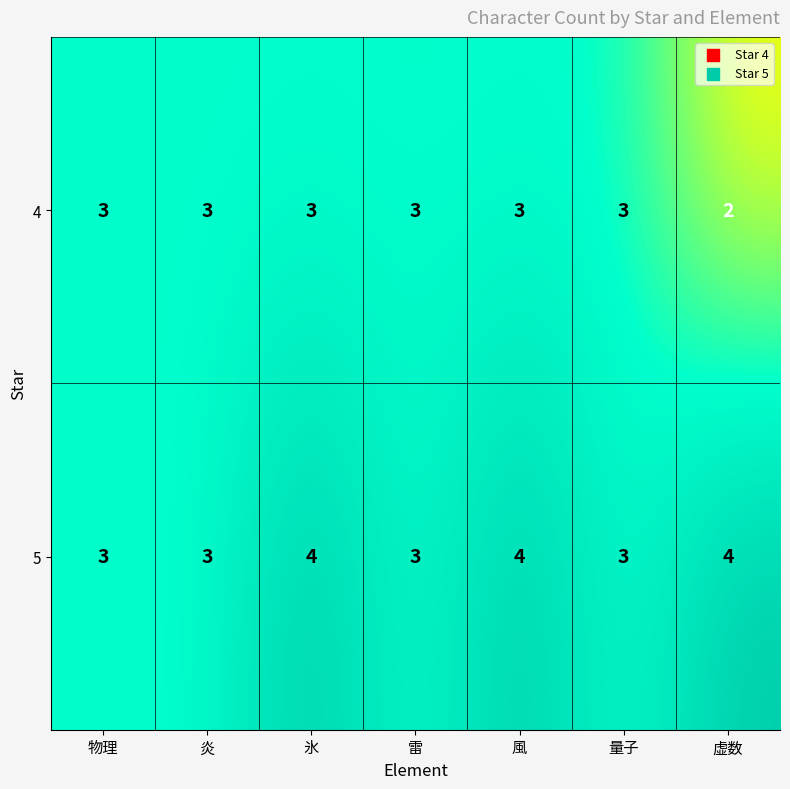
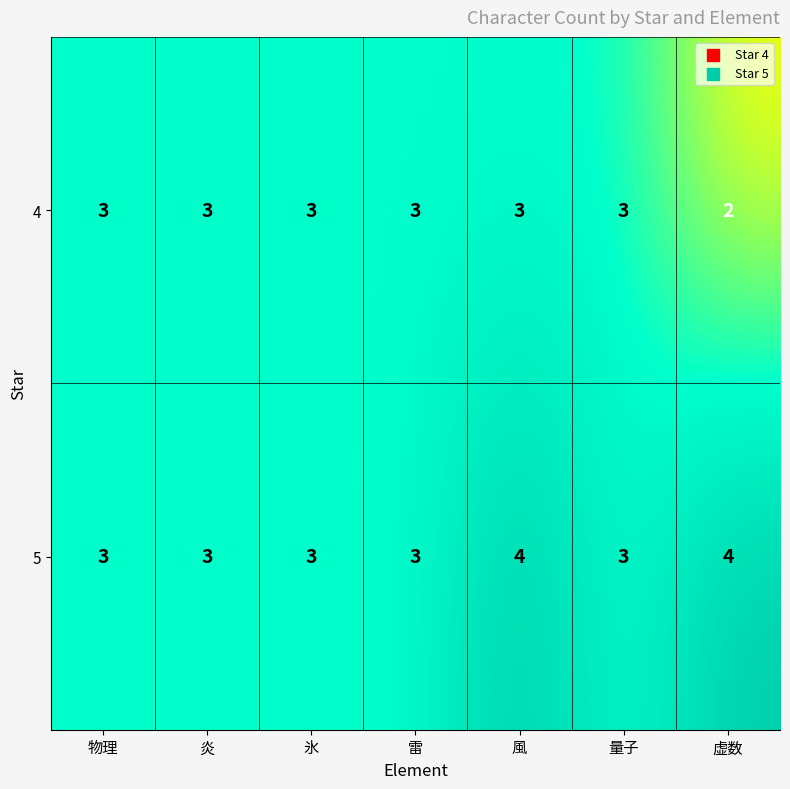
  {
    "4": {
      "物理": 3,
      "炎": 3,
      "氷": 3,
      "雷": 3,
      "風": 3,
      "量子": 3,
      "虚数": 2
    },
    "5": {
      "物理": 3,
      "炎": 3,
-     "氷": 4,
+     "氷": 3,
      "雷": 3,
      "風": 4,
      "量子": 3,
      "虚数": 4
    }
  }
